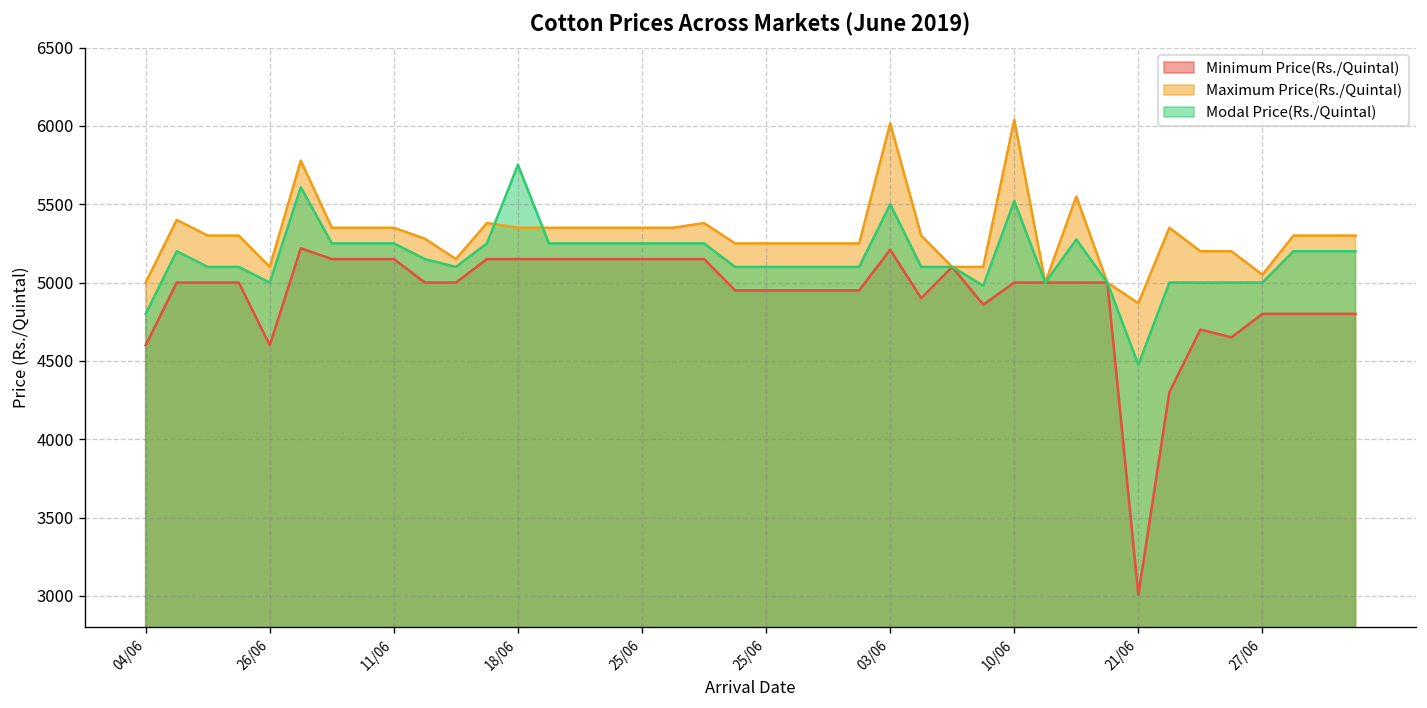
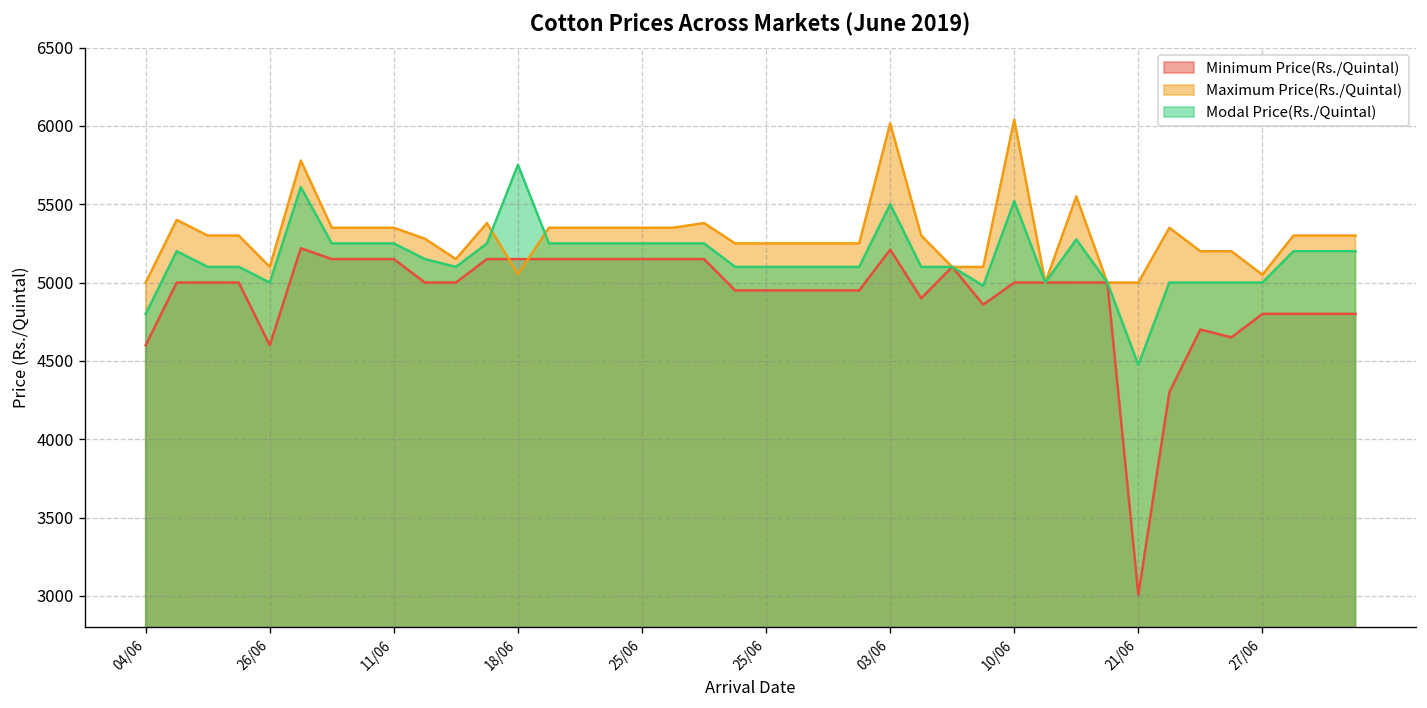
  {
    "Minimum Price(Rs./Quintal)": {
      "18/06": 5150,
      "21/06": 3010
    },
    "Maximum Price(Rs./Quintal)": {
-     "18/06": 5350,
-     "21/06": 4870
+     "18/06": 5050,
+     "21/06": 5000
    },
    "Modal Price(Rs./Quintal)": {
      "18/06": 5750,
      "21/06": 4480
    }
  }
